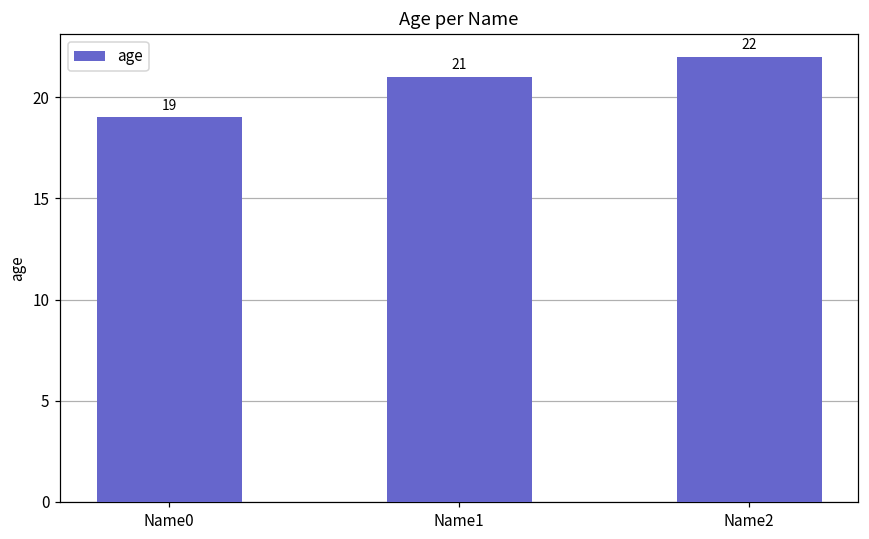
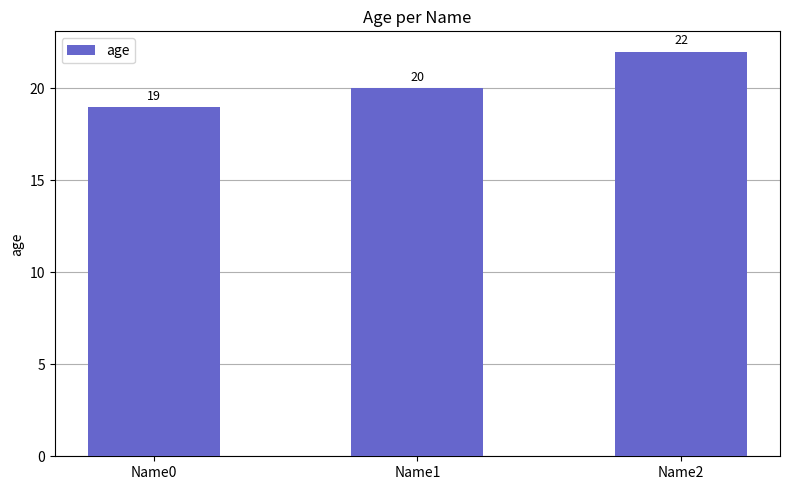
  {
    "Name0": 19,
-   "Name1": 21,
+   "Name1": 20,
    "Name2": 22
  }
